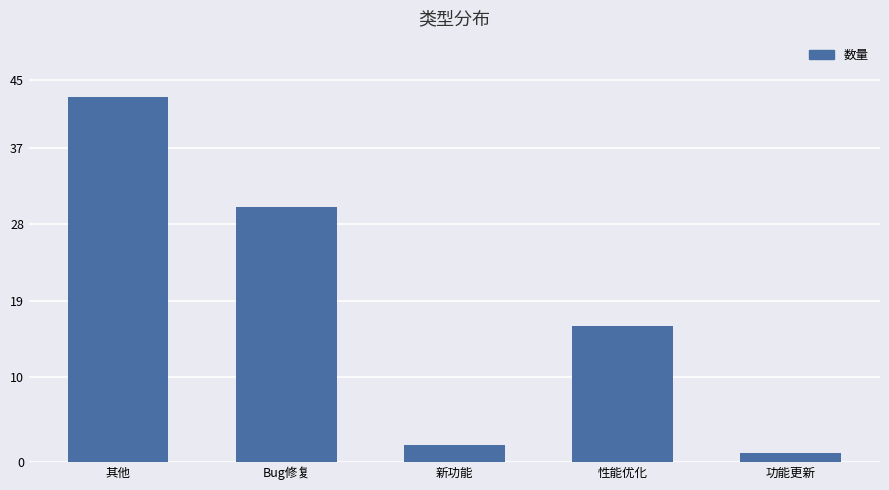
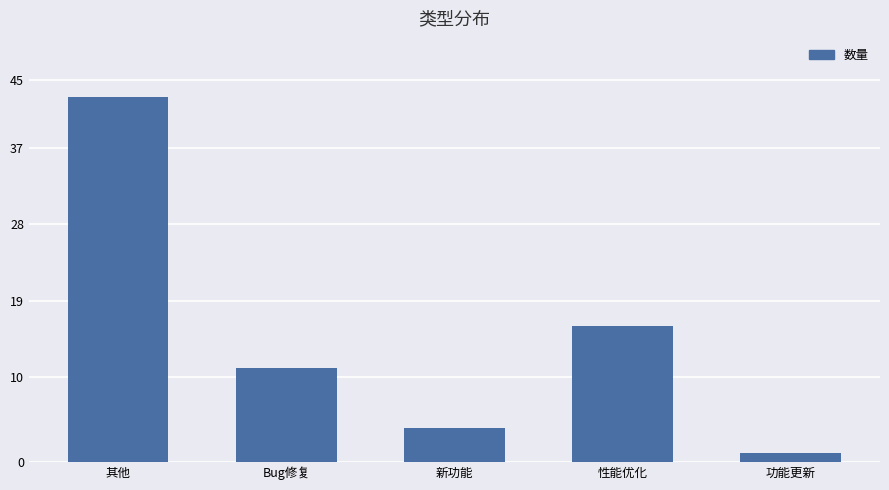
  {
    "其他": 43,
-   "Bug修复": 30,
-   "新功能": 2,
+   "Bug修复": 11,
+   "新功能": 4,
    "性能优化": 16,
    "功能更新": 1
  }
